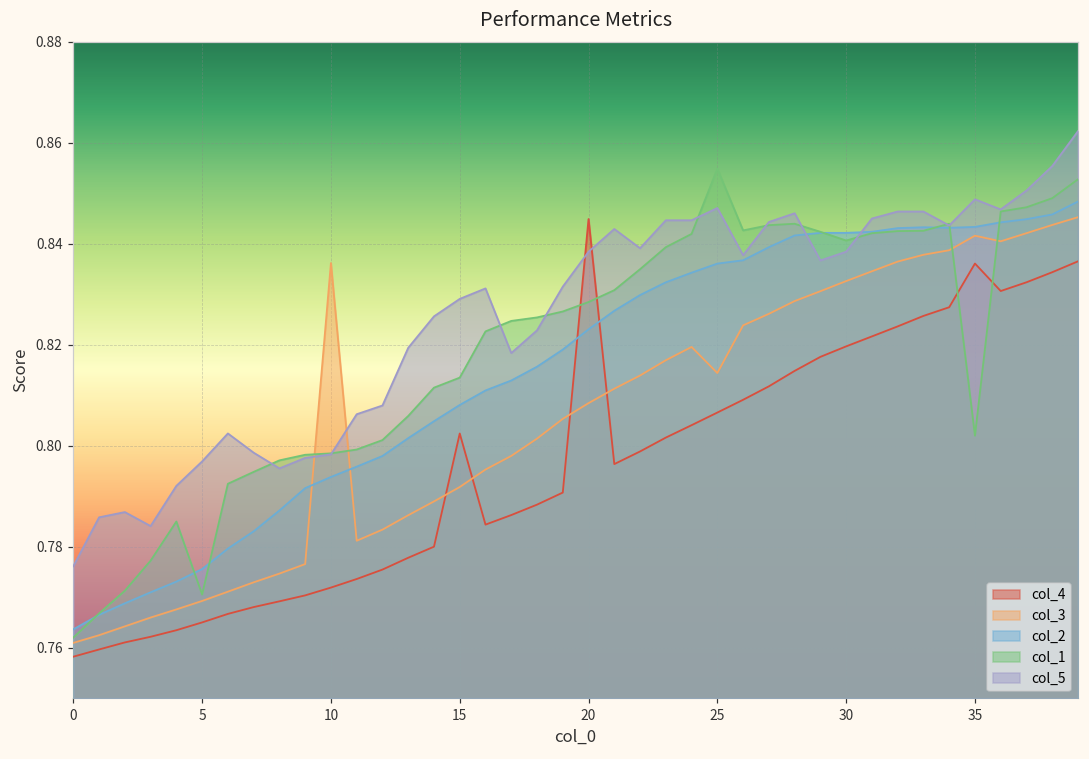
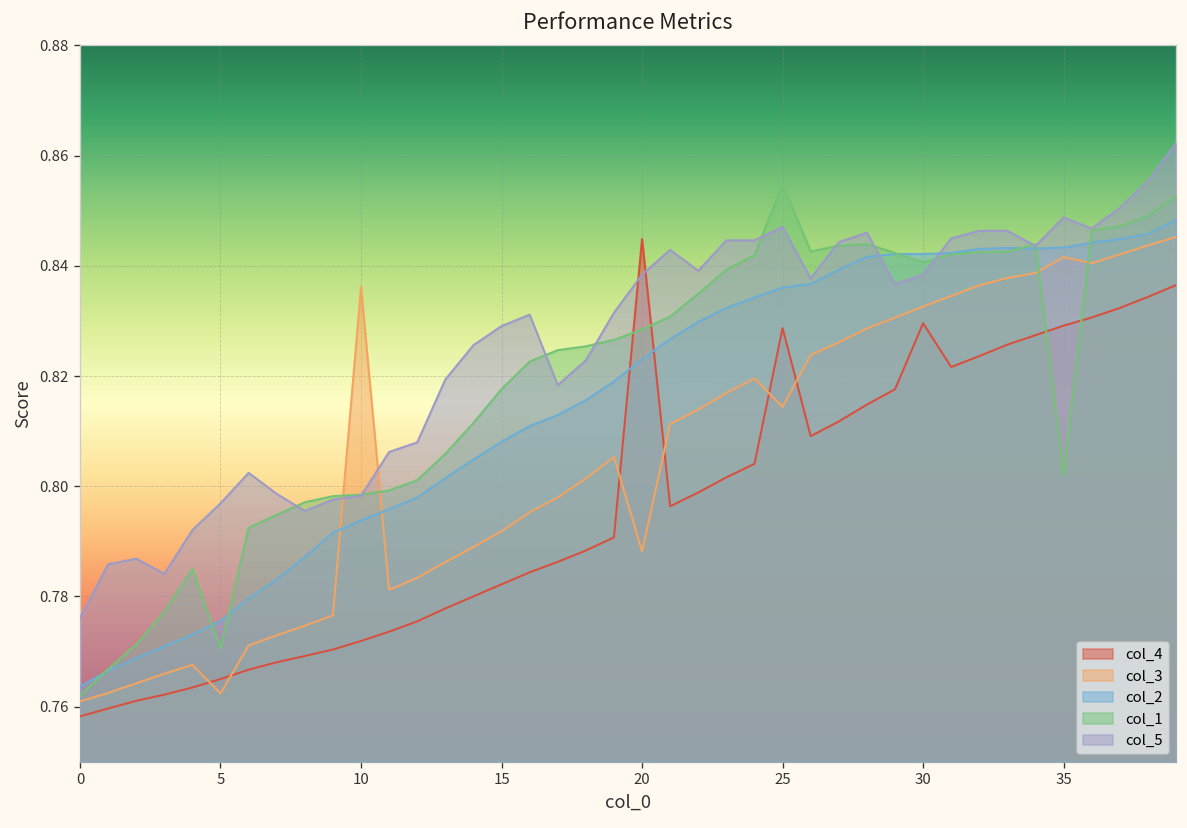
  {
    "col_4": {
      "0": 0.758,
      "5": 0.765,
      "10": 0.772,
-     "15": 0.802,
+     "15": 0.782,
      "20": 0.845,
-     "25": 0.807,
-     "30": 0.820,
-     "35": 0.836
+     "25": 0.829,
+     "30": 0.830,
+     "35": 0.829
    },
    "col_3": {
      "0": 0.761,
-     "5": 0.769,
+     "5": 0.762,
      "10": 0.836,
      "15": 0.792,
-     "20": 0.808,
+     "20": 0.788,
      "25": 0.814,
      "30": 0.833,
      "35": 0.842
    },
    "col_1": {
      "0": 0.762,
      "5": 0.771,
-     "15": 0.813,
+     "15": 0.818,
      "20": 0.828,
      "25": 0.855,
      "30": 0.841,
      "35": 0.802
    }
  }
